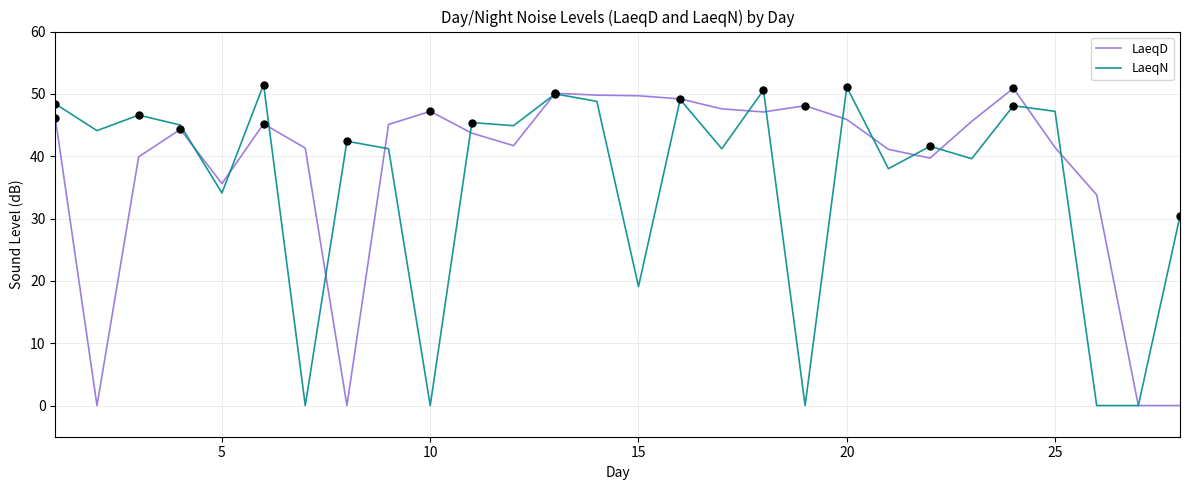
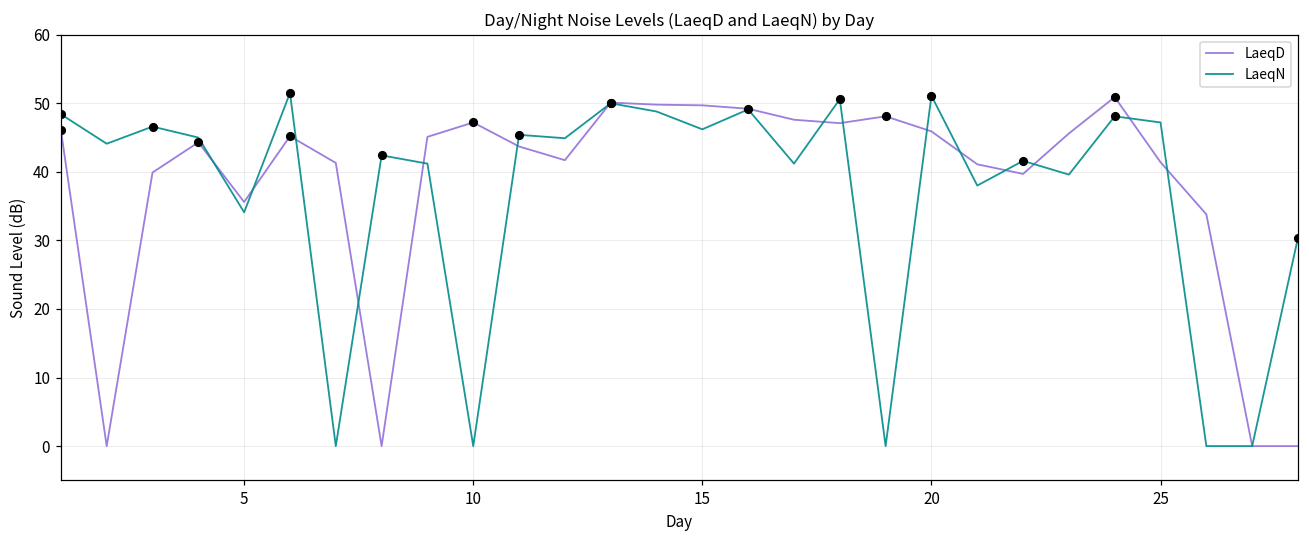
  {
    "LaeqD": {
      "5": 36,
      "15": 50,
      "20": 46,
      "25": 41
    },
    "LaeqN": {
      "5": 34,
      "10": 0,
-     "15": 19,
+     "15": 46,
      "25": 47
    }
  }
